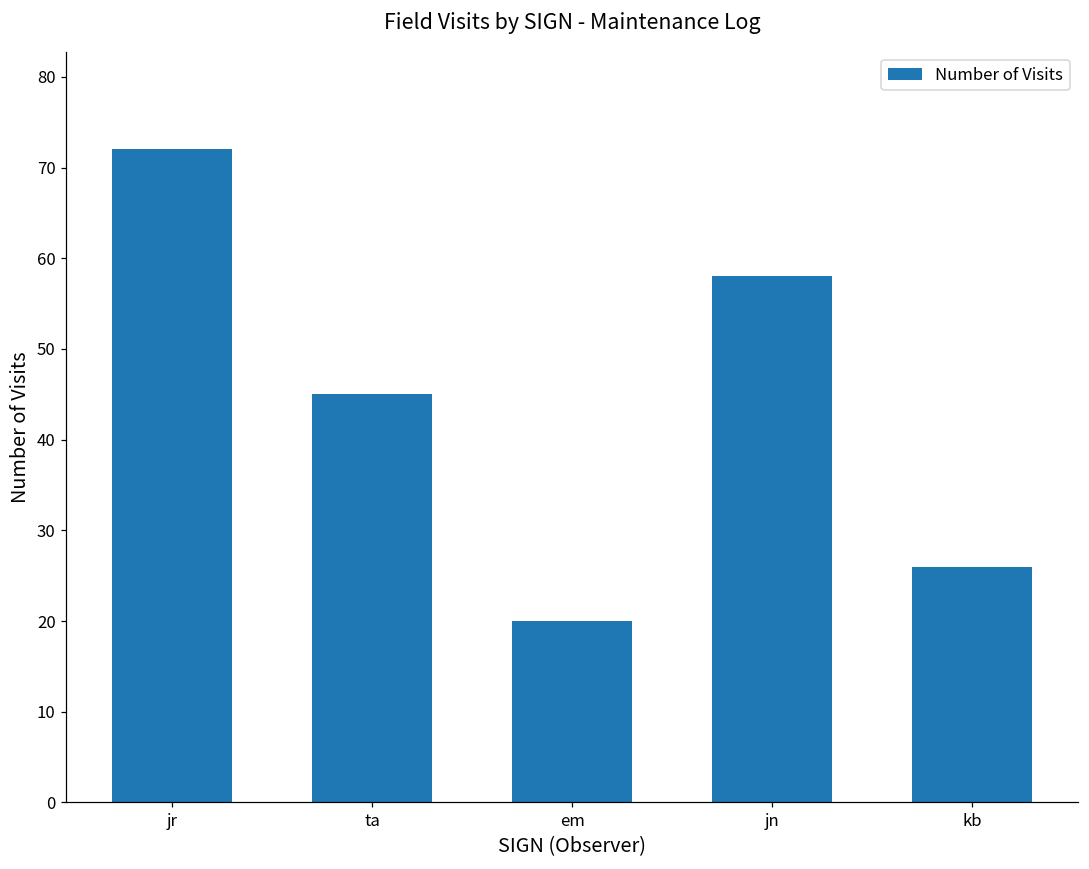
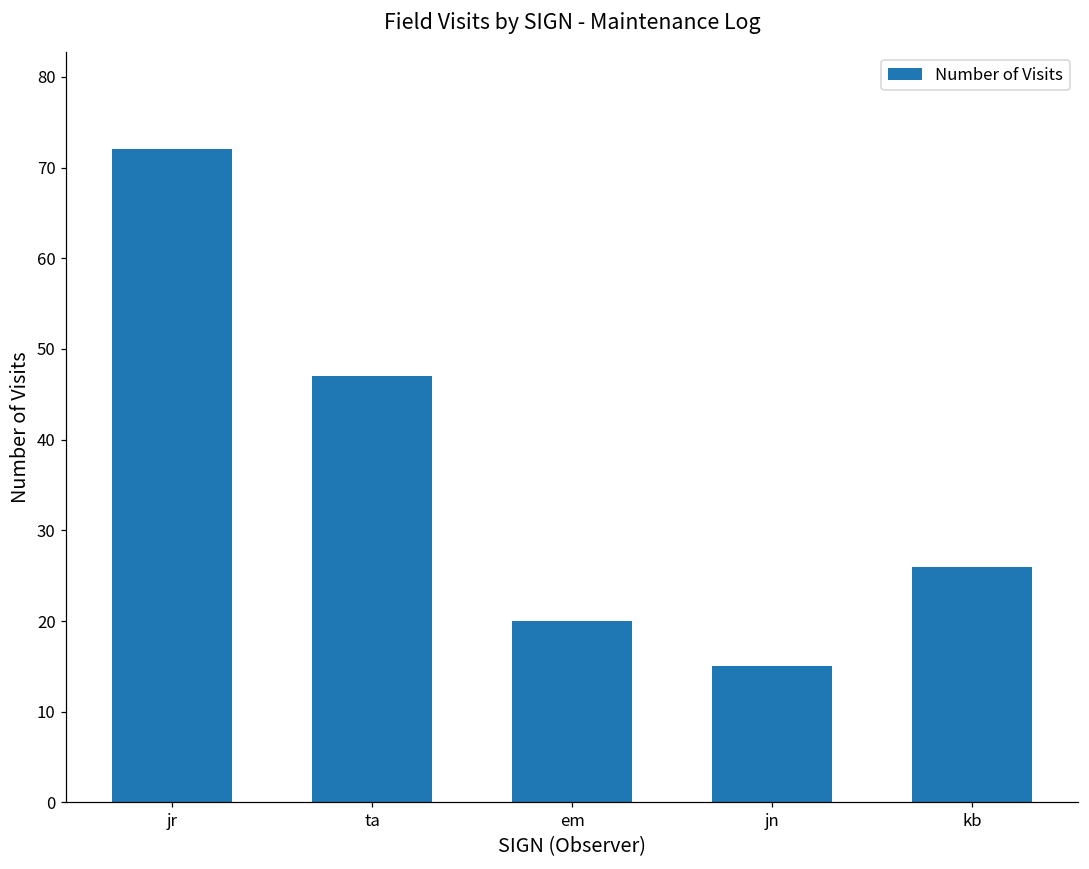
  {
    "jr": 72,
-   "ta": 45,
+   "ta": 47,
    "em": 20,
-   "jn": 58,
+   "jn": 15,
    "kb": 26
  }
